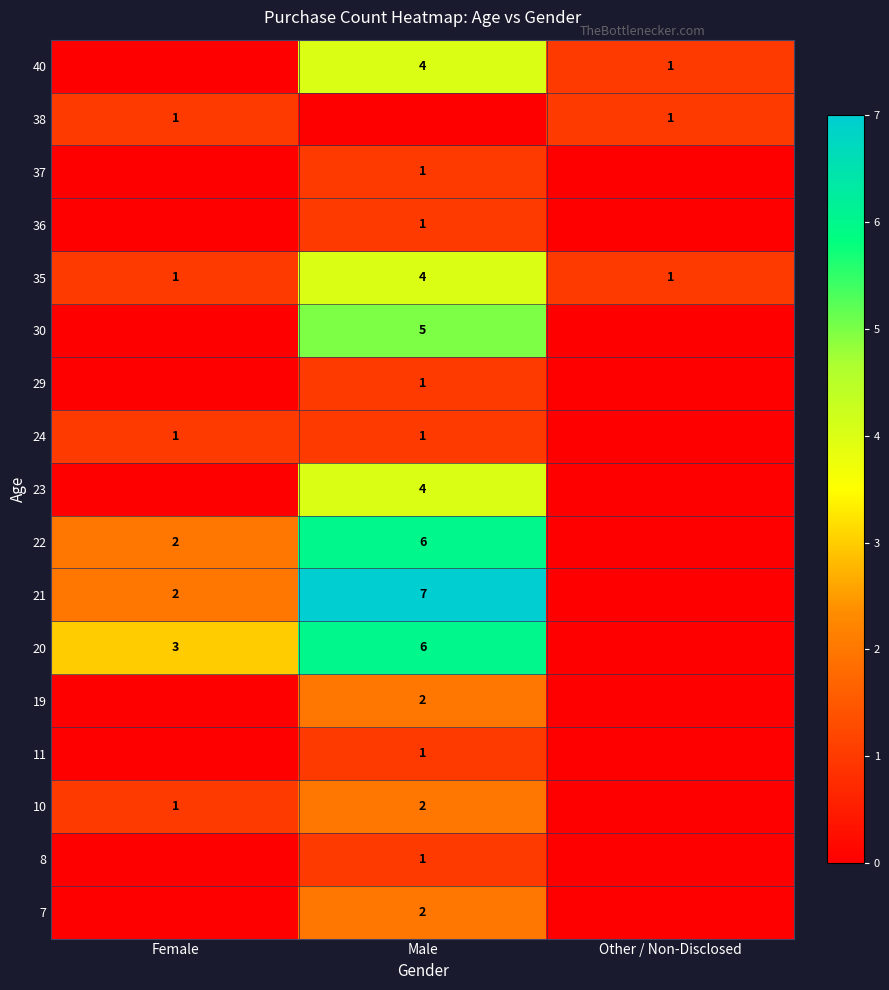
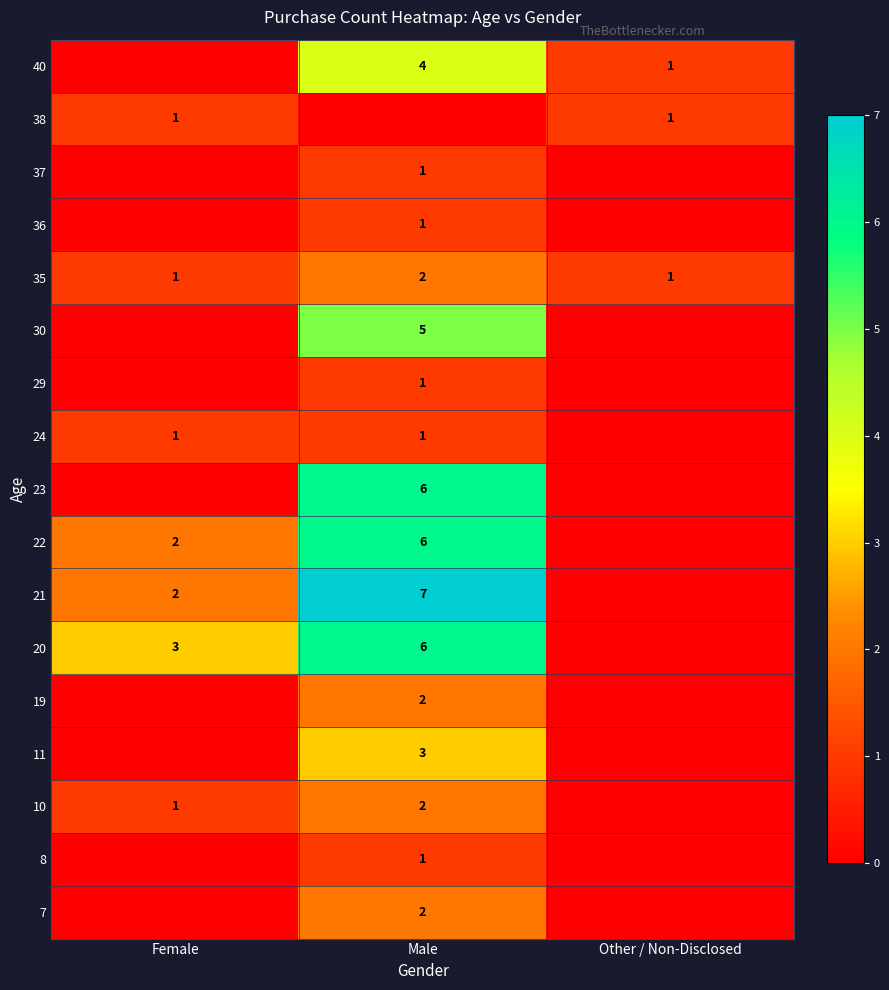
  {
    "40": {
      "Male": 4,
      "Other / Non-Disclosed": 1
    },
    "38": {
      "Female": 1,
      "Other / Non-Disclosed": 1
    },
    "37": {
      "Male": 1
    },
    "36": {
      "Male": 1
    },
    "35": {
      "Female": 1,
-     "Male": 4,
+     "Male": 2,
      "Other / Non-Disclosed": 1
    },
    "30": {
      "Male": 5
    },
    "29": {
      "Male": 1
    },
    "24": {
      "Female": 1,
      "Male": 1
    },
    "23": {
-     "Male": 4
+     "Male": 6
    },
    "22": {
      "Female": 2,
      "Male": 6
    },
    "21": {
      "Female": 2,
      "Male": 7
    },
    "20": {
      "Female": 3,
      "Male": 6
    },
    "19": {
      "Male": 2
    },
    "11": {
-     "Male": 1
+     "Male": 3
    },
    "10": {
      "Female": 1,
      "Male": 2
    },
    "8": {
      "Male": 1
    },
    "7": {
      "Male": 2
    }
  }
